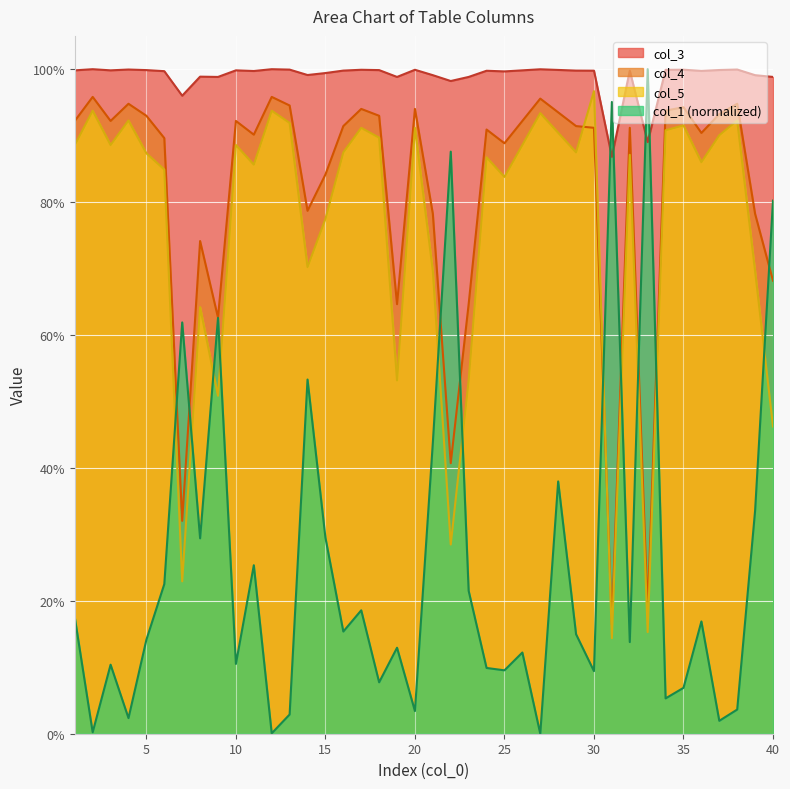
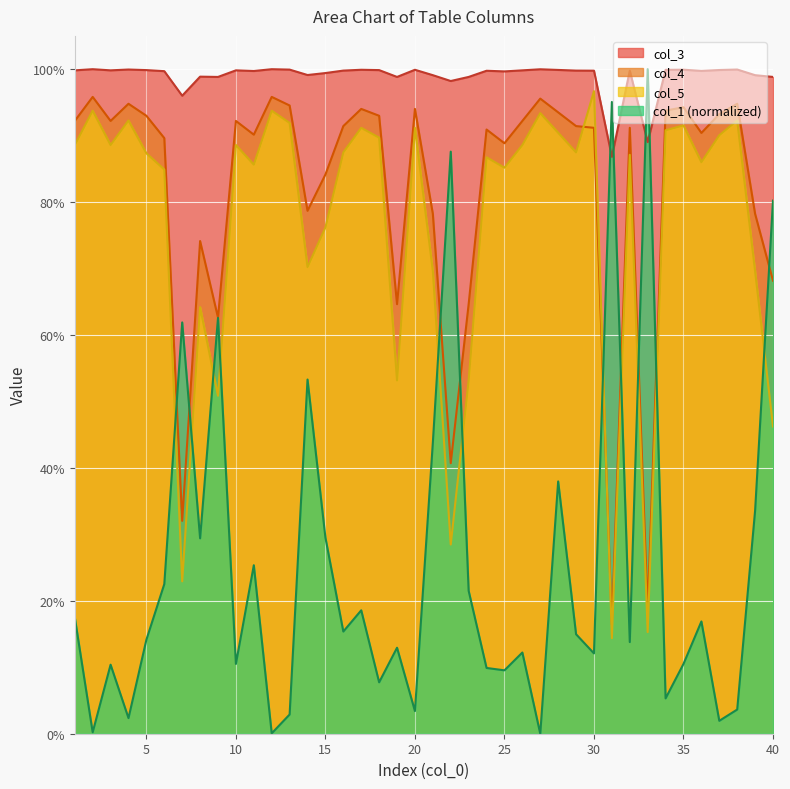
  {
    "col_5": {
      "5": "87%",
      "10": "89%",
-     "15": "77%",
+     "15": "76%",
      "20": "91%",
-     "25": "84%",
+     "25": "85%",
      "30": "97%",
      "35": "92%",
      "40": "46%"
    },
    "col_1 (normalized)": {
      "5": "14%",
      "10": "11%",
      "15": "30%",
      "20": "3%",
      "25": "10%",
-     "30": "9%",
-     "35": "7%",
+     "30": "12%",
+     "35": "11%",
      "40": "80%"
    }
  }
